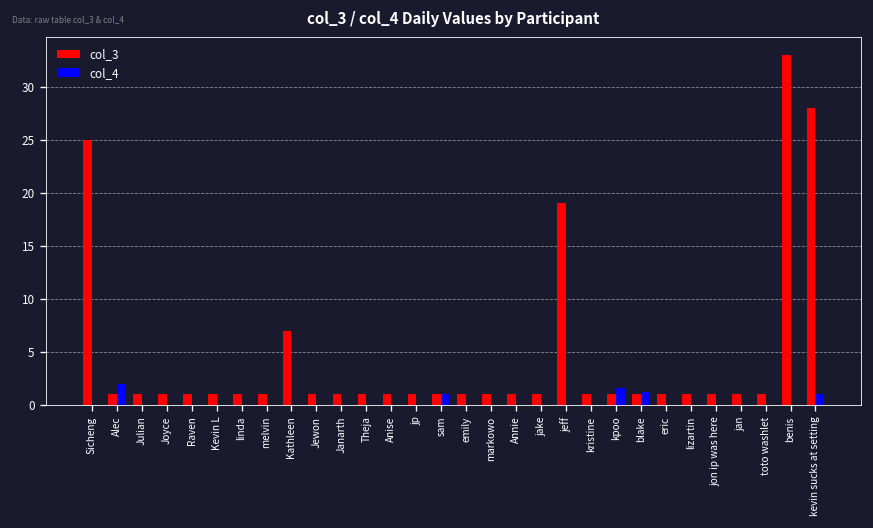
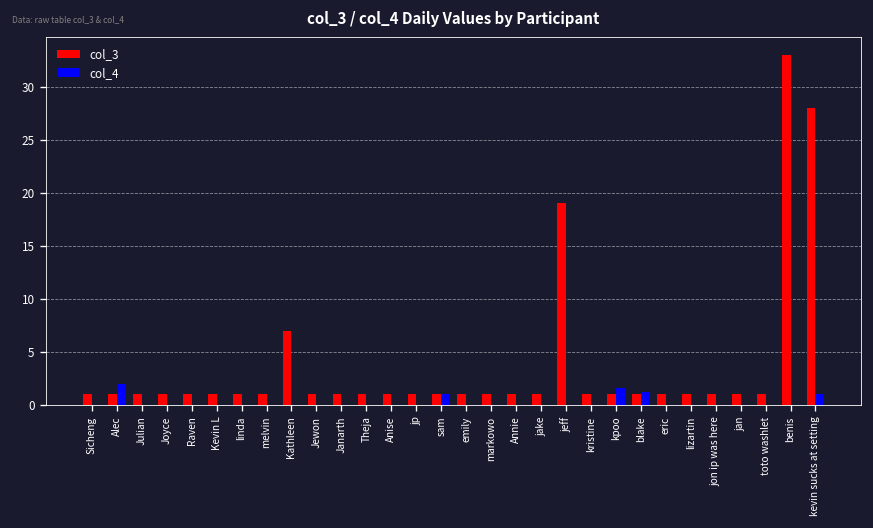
  {
    "col_3": {
-     "Sicheng": 25,
+     "Sicheng": 1,
      "Alec": 1,
      "Julian": 1,
      "Joyce": 1,
      "Raven": 1,
      "Kevin L": 1,
      "linda": 1,
      "melvin": 1,
      "Kathleen": 7,
      "Jewon": 1,
      "Janarth": 1,
      "Theja": 1,
      "Anise": 1,
      "jp": 1,
      "sam": 1,
      "emily": 1,
      "markowo": 1,
      "Annie": 1,
      "jake": 1,
      "jeff": 19,
      "kristine": 1,
      "kpoo": 1,
      "blake": 1,
      "eric": 1,
      "lizartin": 1,
      "jon ip was here": 1,
      "jan": 1,
      "toto washlet": 1,
      "benis": 33,
      "kevin sucks at setting": 28
    },
    "col_4": {
      "Sicheng": 0,
      "Alec": 2,
      "Julian": 0,
      "Joyce": 0,
      "Raven": 0,
      "Kevin L": 0,
      "linda": 0,
      "melvin": 0,
      "Kathleen": 0,
      "Jewon": 0,
      "Janarth": 0,
      "Theja": 0,
      "Anise": 0,
      "jp": 0,
      "sam": 1,
      "emily": 0,
      "markowo": 0,
      "Annie": 0,
      "jake": 0,
      "jeff": 0,
      "kristine": 0,
      "kpoo": 2,
      "blake": 1,
      "eric": 0,
      "lizartin": 0,
      "jon ip was here": 0,
      "jan": 0,
      "toto washlet": 0,
      "kevin sucks at setting": 1
    }
  }
